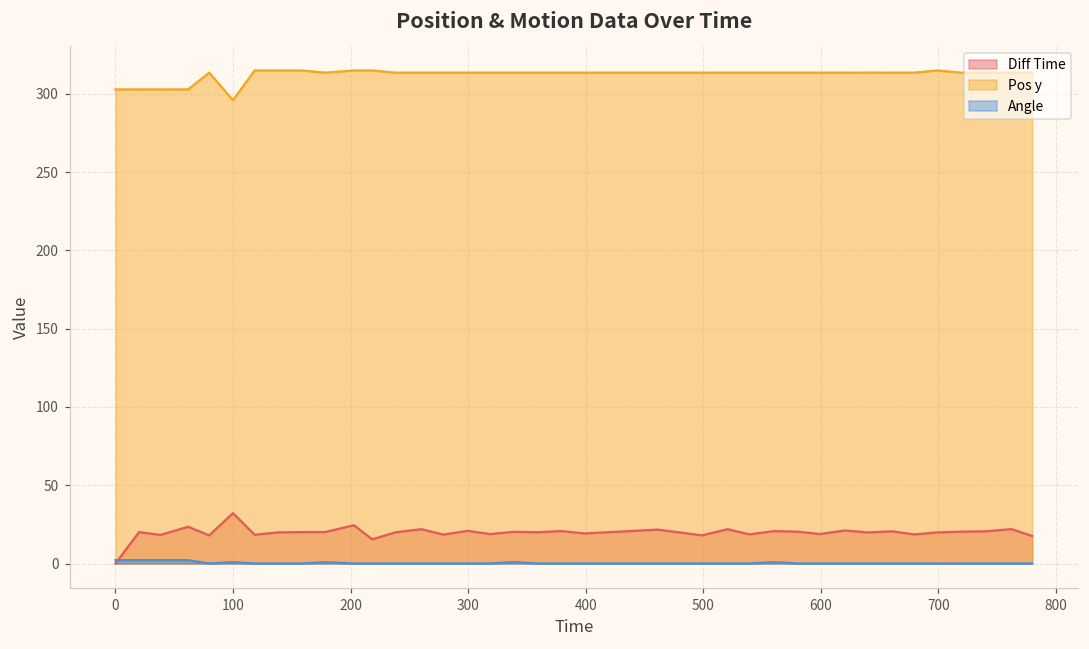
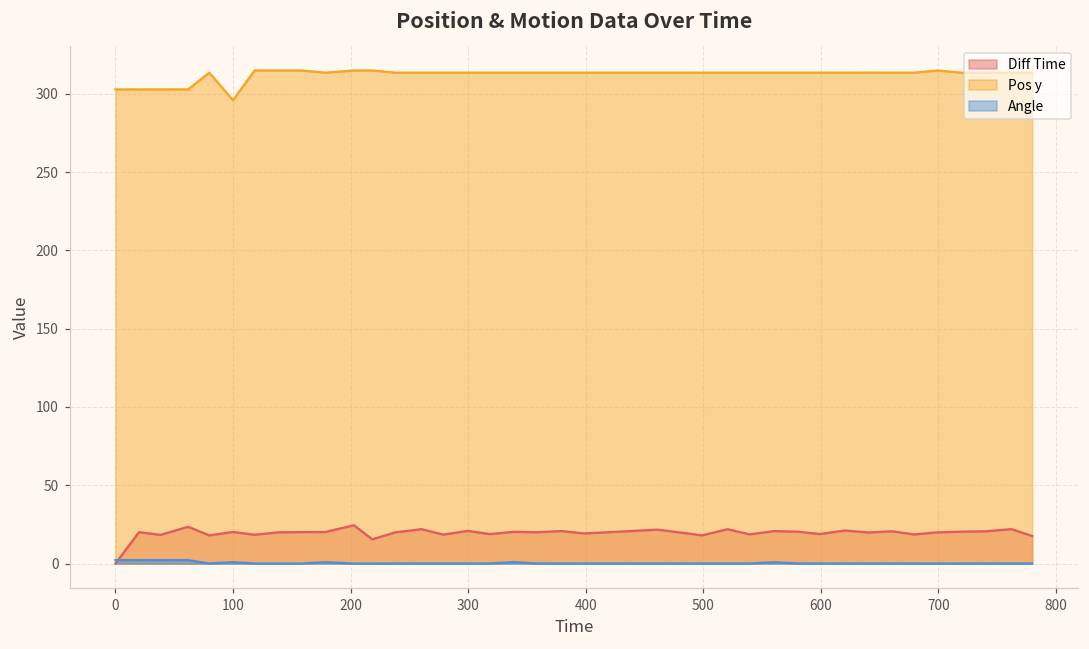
  {
    "Diff Time": {
      "0": 0,
-     "100": 32
+     "100": 20
    },
    "Pos y": {
      "0": 303,
      "100": 296
    },
    "Angle": {
      "0": 2,
      "100": 1
    }
  }
